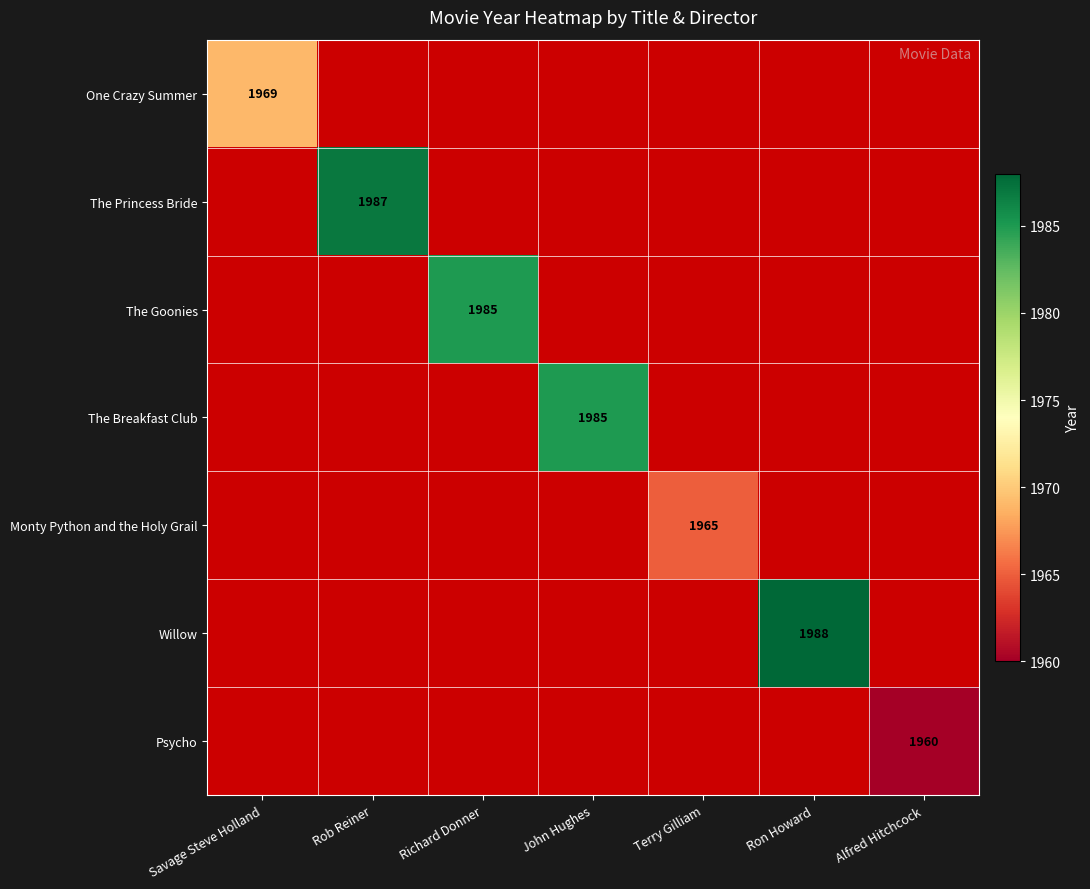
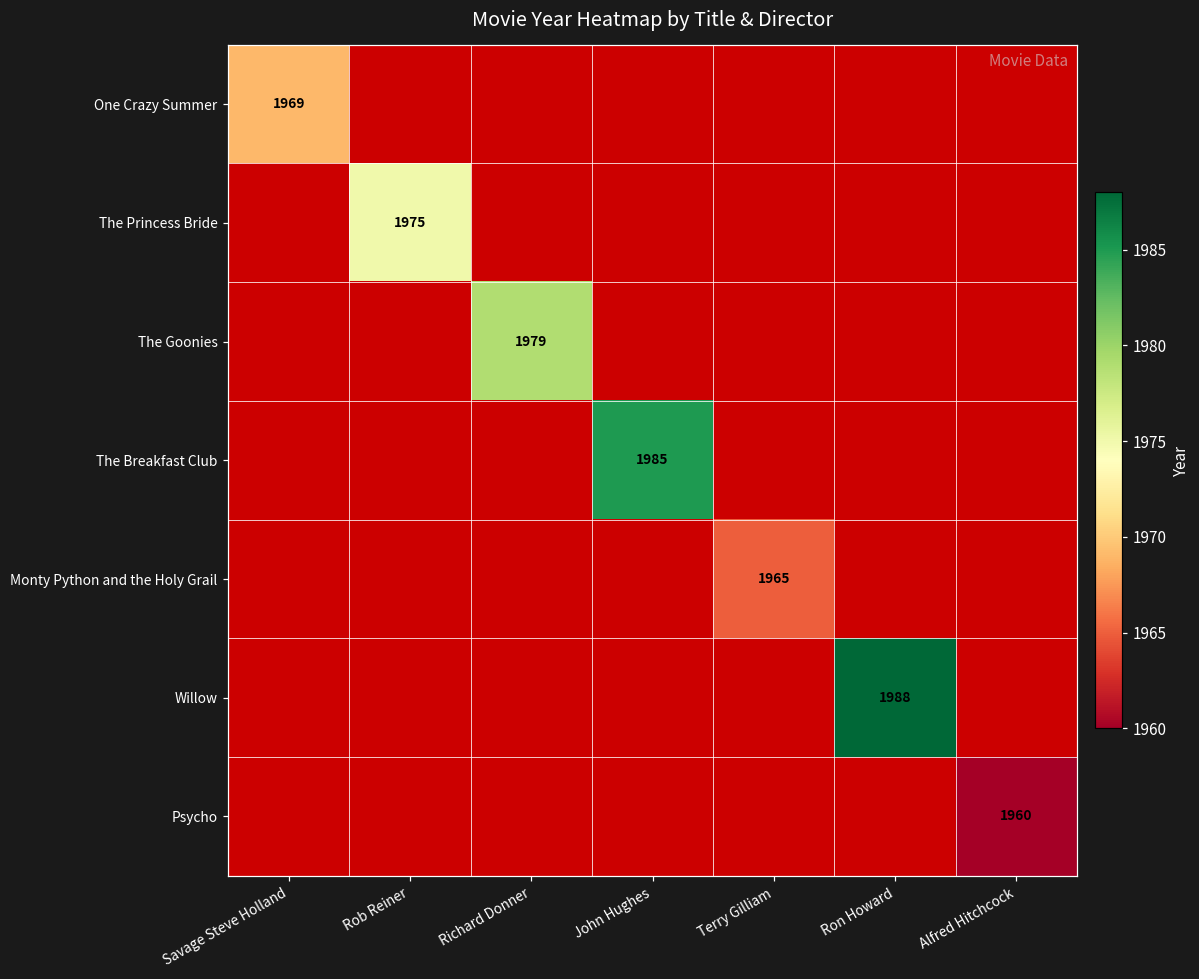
  {
    "One Crazy Summer": {
      "Savage Steve Holland": 1969
    },
    "The Princess Bride": {
-     "Rob Reiner": 1987
+     "Rob Reiner": 1975
    },
    "The Goonies": {
-     "Richard Donner": 1985
+     "Richard Donner": 1979
    },
    "The Breakfast Club": {
      "John Hughes": 1985
    },
    "Monty Python and the Holy Grail": {
      "Terry Gilliam": 1965
    },
    "Willow": {
      "Ron Howard": 1988
    },
    "Psycho": {
      "Alfred Hitchcock": 1960
    }
  }
